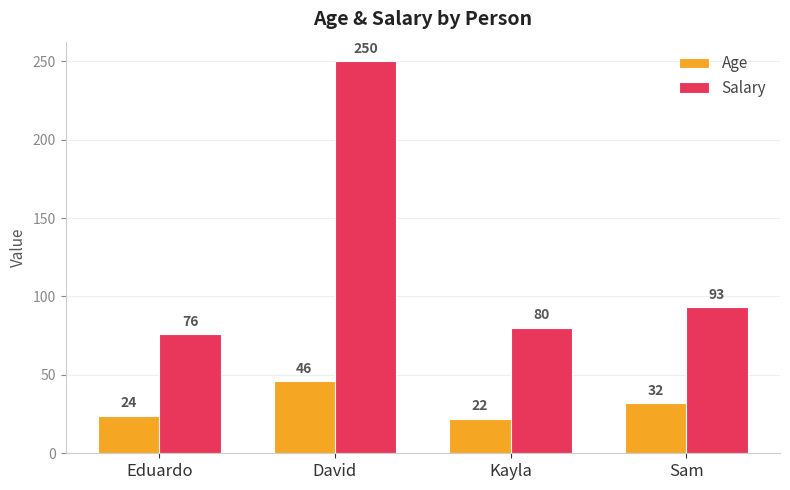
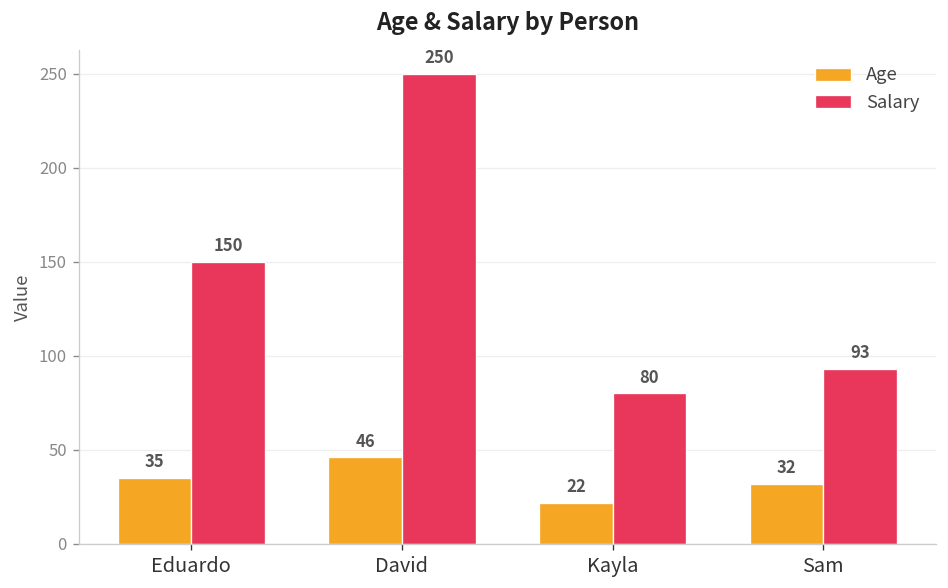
  {
    "Age": {
-     "Eduardo": 24,
+     "Eduardo": 35,
      "David": 46,
      "Kayla": 22,
      "Sam": 32
    },
    "Salary": {
-     "Eduardo": 76,
+     "Eduardo": 150,
      "David": 250,
      "Kayla": 80,
      "Sam": 93
    }
  }
